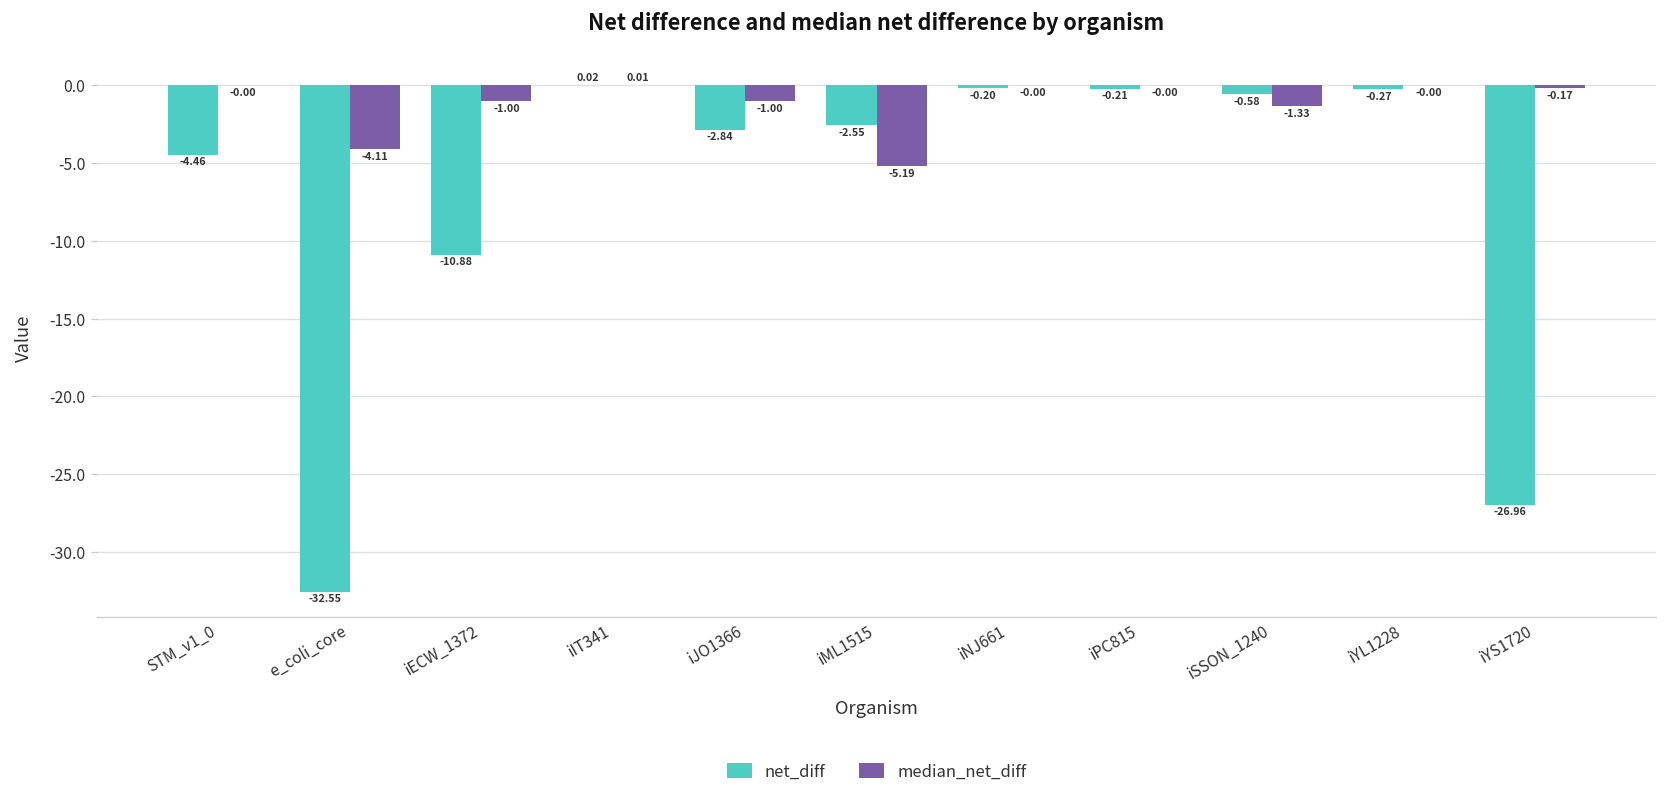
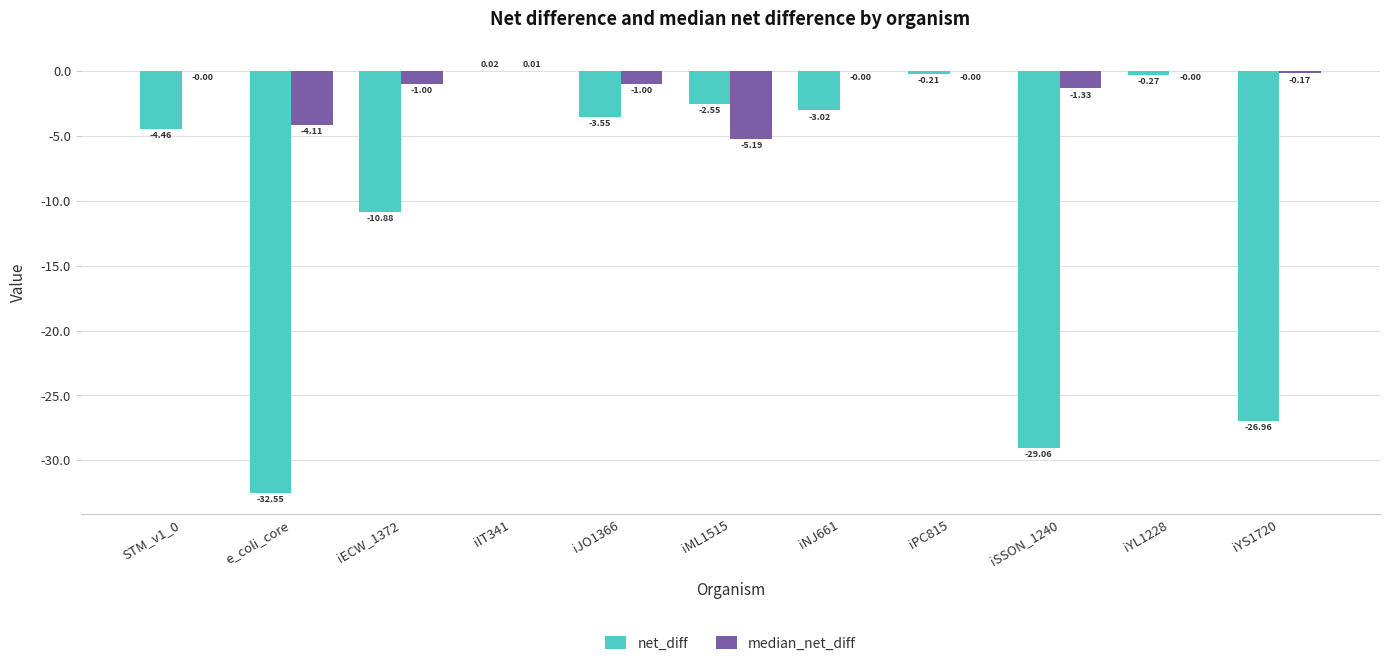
  {
    "net_diff": {
      "STM_v1_0": -4.46,
      "e_coli_core": -32.55,
      "iECW_1372": -10.88,
      "iIT341": 0.02,
-     "iJO1366": -2.84,
+     "iJO1366": -3.55,
      "iML1515": -2.55,
-     "iNJ661": -0.20,
+     "iNJ661": -3.02,
      "iPC815": -0.21,
-     "iSSON_1240": -0.58,
+     "iSSON_1240": -29.06,
      "iYL1228": -0.27,
      "iYS1720": -26.96
    },
    "median_net_diff": {
      "STM_v1_0": -0.00,
      "e_coli_core": -4.11,
      "iECW_1372": -1.00,
      "iIT341": 0.01,
      "iJO1366": -1.00,
      "iML1515": -5.19,
      "iNJ661": -0.00,
      "iPC815": -0.00,
      "iSSON_1240": -1.33,
      "iYL1228": -0.00,
      "iYS1720": -0.17
    }
  }
